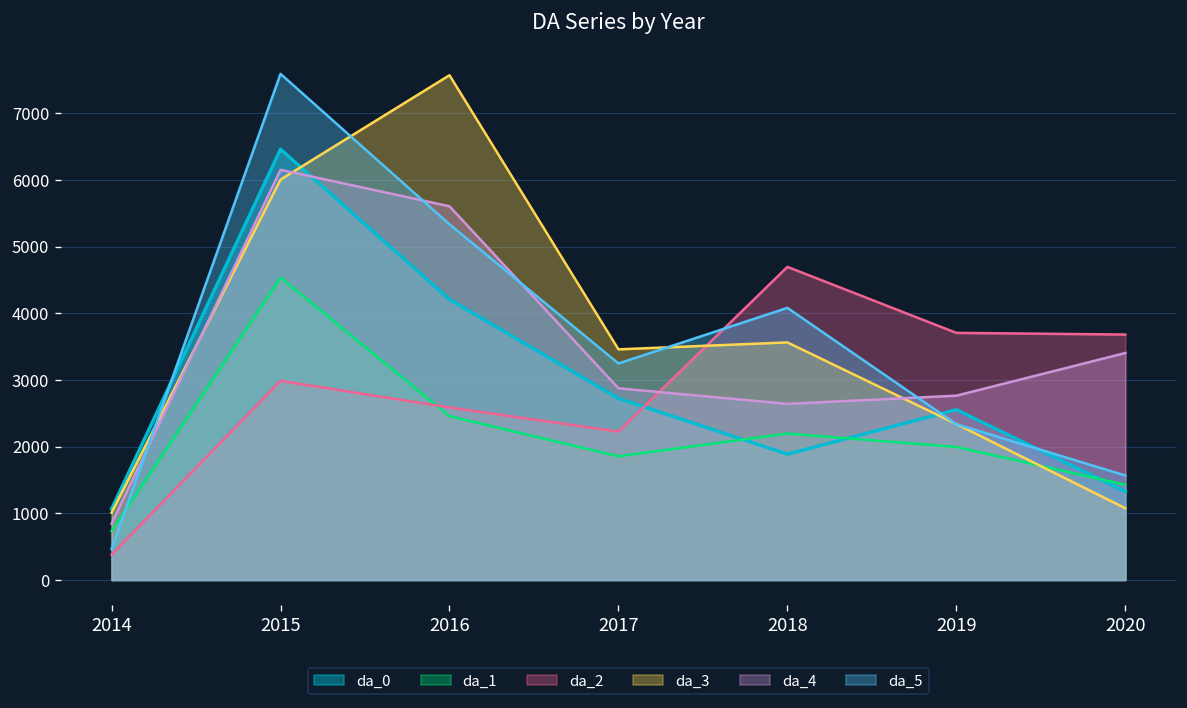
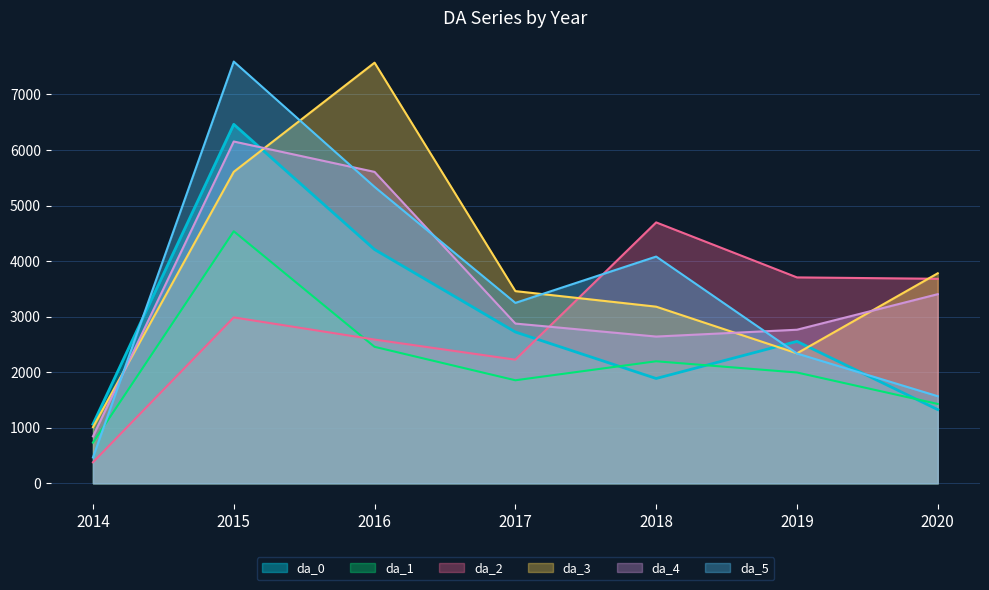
  {
    "da_1": {
      "2014": 700,
      "2015": 4500,
      "2016": 2500,
      "2017": 1900,
      "2018": 2200,
      "2019": 2000,
      "2020": 1400
    },
    "da_3": {
      "2014": 1000,
-     "2015": 6000,
+     "2015": 5600,
      "2016": 7600,
      "2017": 3500,
-     "2018": 3600,
-     "2020": 1100
+     "2018": 3200,
+     "2020": 3800
    }
  }
